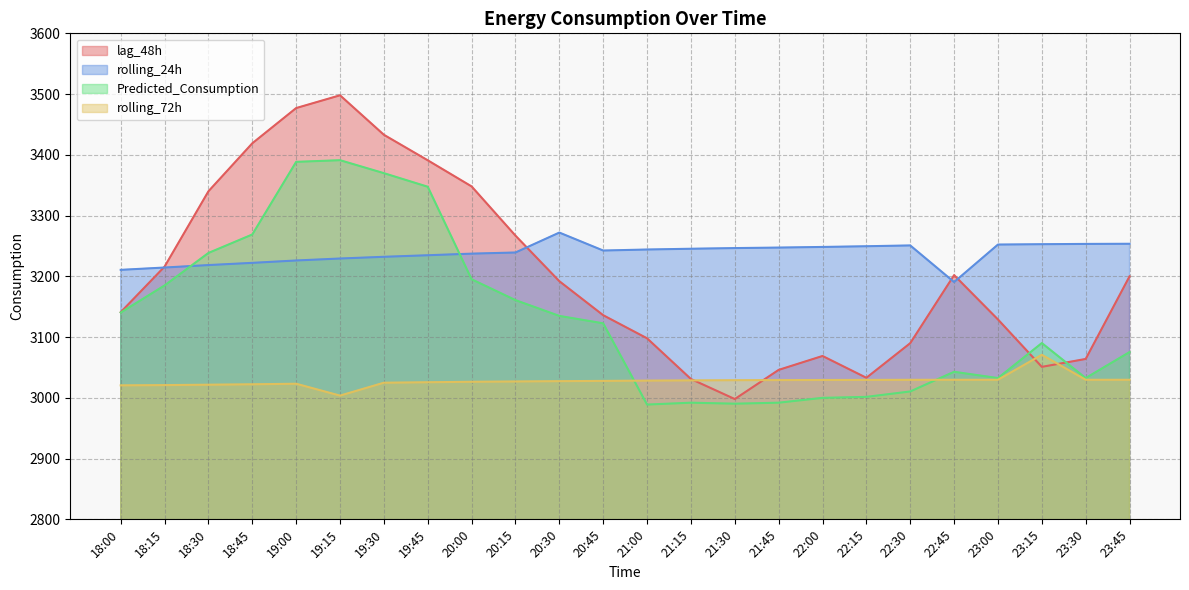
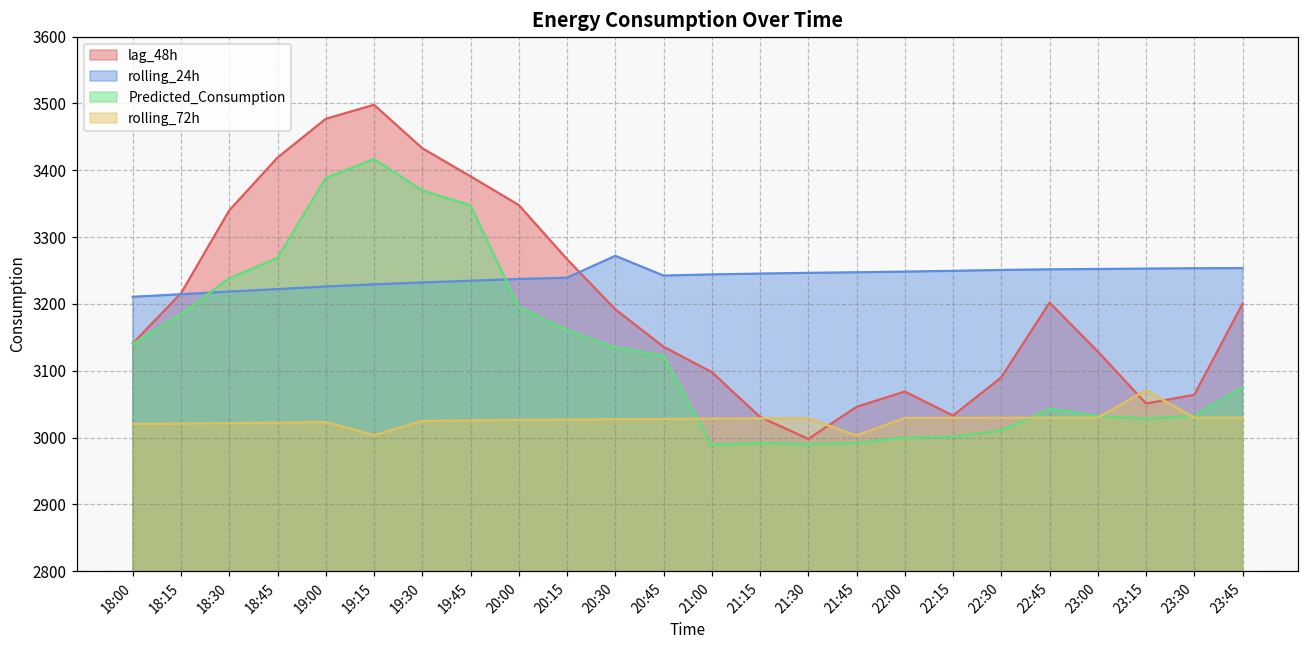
  {
    "lag_48h": {
      "18:30": 3340,
      "18:45": 3420,
      "19:00": 3480,
      "19:15": 3500,
      "19:30": 3430,
      "19:45": 3390,
      "20:00": 3350,
      "20:15": 3270,
      "20:30": 3190,
      "20:45": 3140,
      "21:00": 3100,
      "21:30": 3000,
      "21:45": 3050,
      "22:00": 3070,
      "22:30": 3090,
      "22:45": 3200,
      "23:00": 3130,
      "23:15": 3050,
      "23:30": 3060,
      "23:45": 3200
    },
    "rolling_24h": {
      "18:00": 3210,
      "18:30": 3220,
      "18:45": 3220,
      "19:00": 3230,
      "19:15": 3230,
      "19:30": 3230,
      "19:45": 3230,
      "20:00": 3240,
      "20:15": 3240,
      "20:30": 3270,
      "20:45": 3240,
      "21:00": 3240,
      "21:15": 3250,
      "21:30": 3250,
      "21:45": 3250,
      "22:00": 3250,
      "22:15": 3250,
      "22:30": 3250,
-     "22:45": 3190,
+     "22:45": 3250,
      "23:00": 3250,
      "23:15": 3250,
      "23:30": 3250,
      "23:45": 3250
    },
    "Predicted_Consumption": {
      "18:15": 3180,
      "18:30": 3240,
      "18:45": 3270,
      "19:00": 3390,
-     "19:15": 3390,
+     "19:15": 3420,
      "19:30": 3370,
      "19:45": 3350,
      "20:00": 3200,
      "20:15": 3160,
      "20:30": 3130,
      "20:45": 3120,
      "21:00": 2990,
      "21:15": 2990,
      "21:30": 2990,
      "21:45": 2990,
      "22:00": 3000,
      "22:15": 3000,
      "22:30": 3010,
      "22:45": 3040,
-     "23:15": 3090,
+     "23:15": 3030,
      "23:45": 3080
    },
    "rolling_72h": {
      "18:00": 3020,
      "18:15": 3020,
      "18:30": 3020,
      "18:45": 3020,
      "19:00": 3020,
      "19:15": 3000,
      "19:30": 3020,
      "19:45": 3030,
      "20:00": 3030,
      "20:15": 3030,
      "20:30": 3030,
      "20:45": 3030,
      "21:00": 3030,
      "21:30": 3030,
-     "21:45": 3030,
+     "21:45": 3000,
      "22:00": 3030,
      "22:30": 3030,
      "22:45": 3030,
      "23:15": 3070,
      "23:45": 3030
    }
  }
